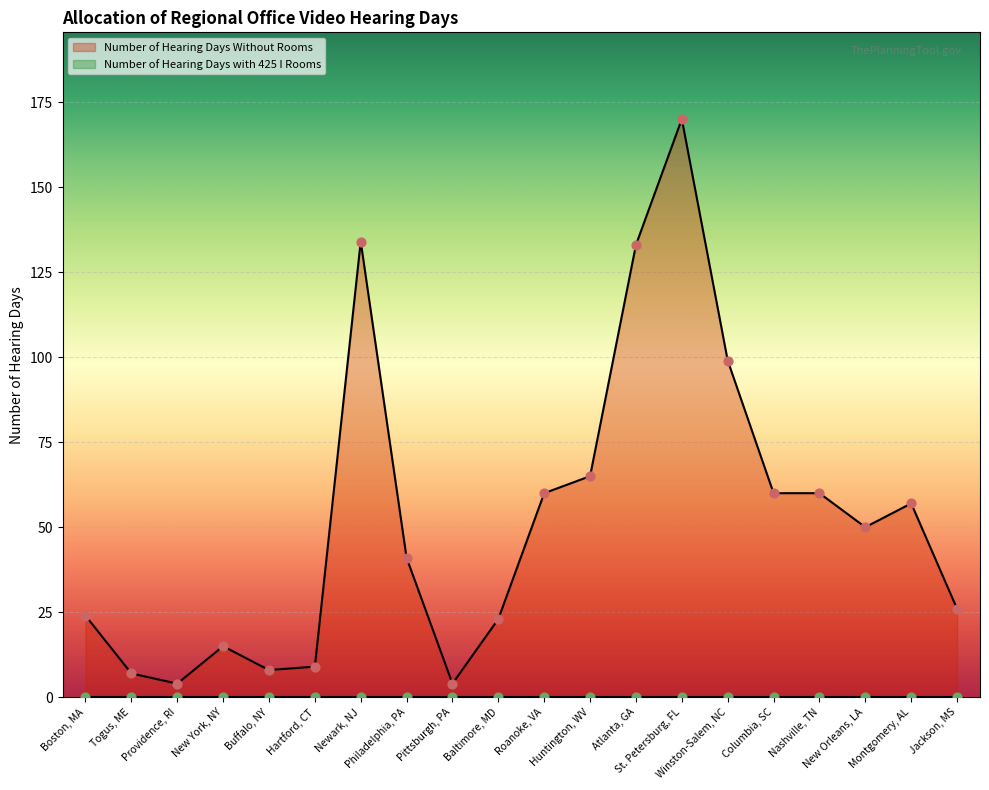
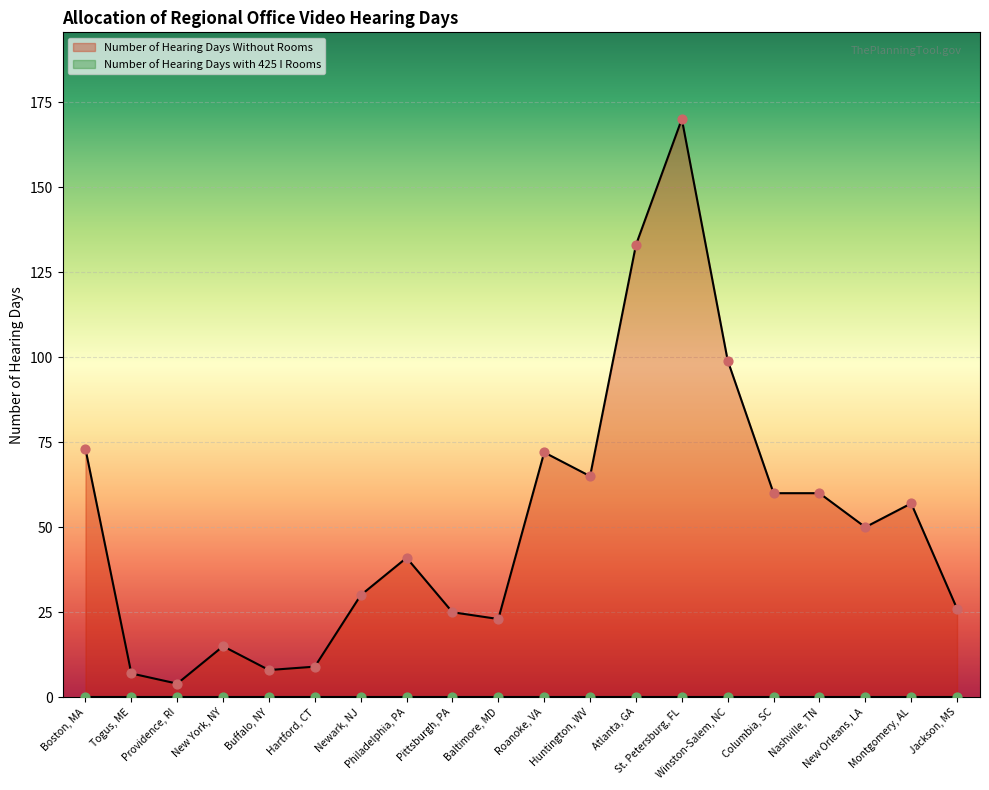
  {
    "Number of Hearing Days Without Rooms": {
-     "Boston, MA": 24,
+     "Boston, MA": 73,
      "Togus, ME": 7,
      "Providence, RI": 4,
      "New York, NY": 15,
      "Buffalo, NY": 8,
      "Hartford, CT": 9,
-     "Newark, NJ": 134,
+     "Newark, NJ": 30,
      "Philadelphia, PA": 41,
-     "Pittsburgh, PA": 4,
+     "Pittsburgh, PA": 25,
      "Baltimore, MD": 23,
-     "Roanoke, VA": 60,
+     "Roanoke, VA": 72,
      "Huntington, WV": 65,
      "Atlanta, GA": 133,
      "St. Petersburg, FL": 170,
      "Winston-Salem, NC": 99,
      "Columbia, SC": 60,
      "Nashville, TN": 60,
      "New Orleans, LA": 50,
      "Montgomery, AL": 57,
      "Jackson, MS": 26
    },
    "Number of Hearing Days with 425 I Rooms": {
      "Boston, MA": 0,
      "Togus, ME": 0,
      "Providence, RI": 0,
      "New York, NY": 0,
      "Buffalo, NY": 0,
      "Hartford, CT": 0,
      "Newark, NJ": 0,
      "Philadelphia, PA": 0,
      "Pittsburgh, PA": 0,
      "Baltimore, MD": 0,
      "Roanoke, VA": 0,
      "Huntington, WV": 0,
      "Atlanta, GA": 0,
      "St. Petersburg, FL": 0,
      "Winston-Salem, NC": 0,
      "Columbia, SC": 0,
      "Nashville, TN": 0,
      "New Orleans, LA": 0,
      "Montgomery, AL": 0,
      "Jackson, MS": 0
    }
  }
